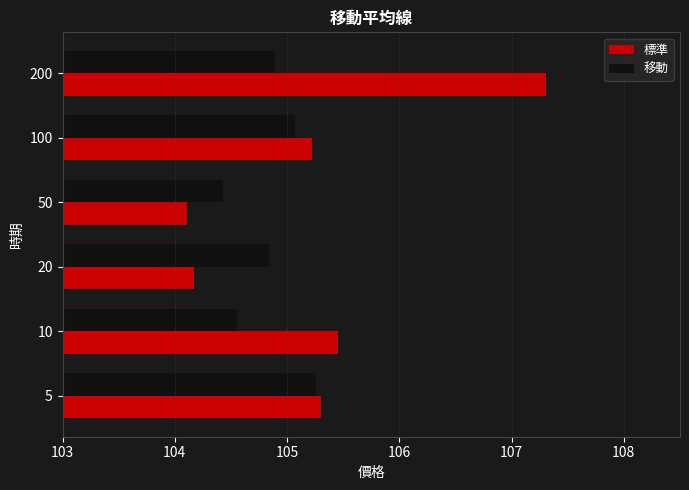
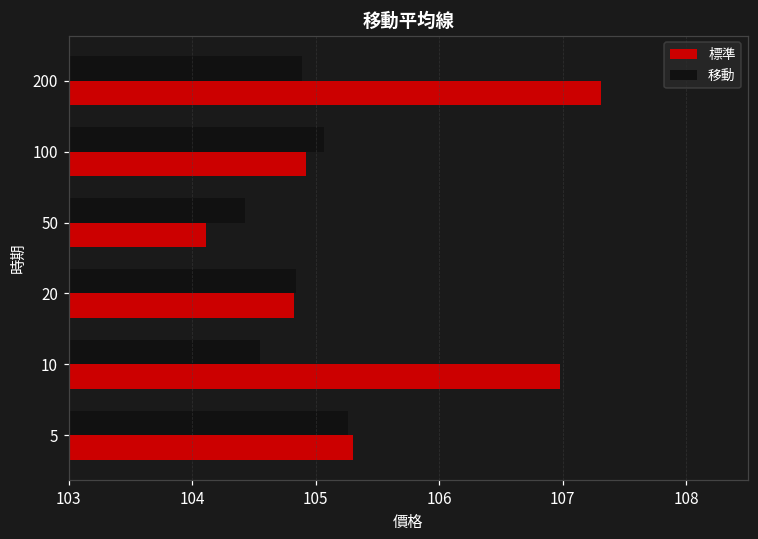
  {
    "標準": {
      "200": 107.31,
-     "100": 105.22,
+     "100": 104.92,
      "50": 104.11,
-     "20": 104.17,
-     "10": 105.45,
+     "20": 104.82,
+     "10": 106.98,
      "5": 105.30
    },
    "移動": {
      "200": 104.89,
      "100": 105.07,
      "50": 104.43,
      "20": 104.84,
      "10": 104.55,
      "5": 105.26
    }
  }
